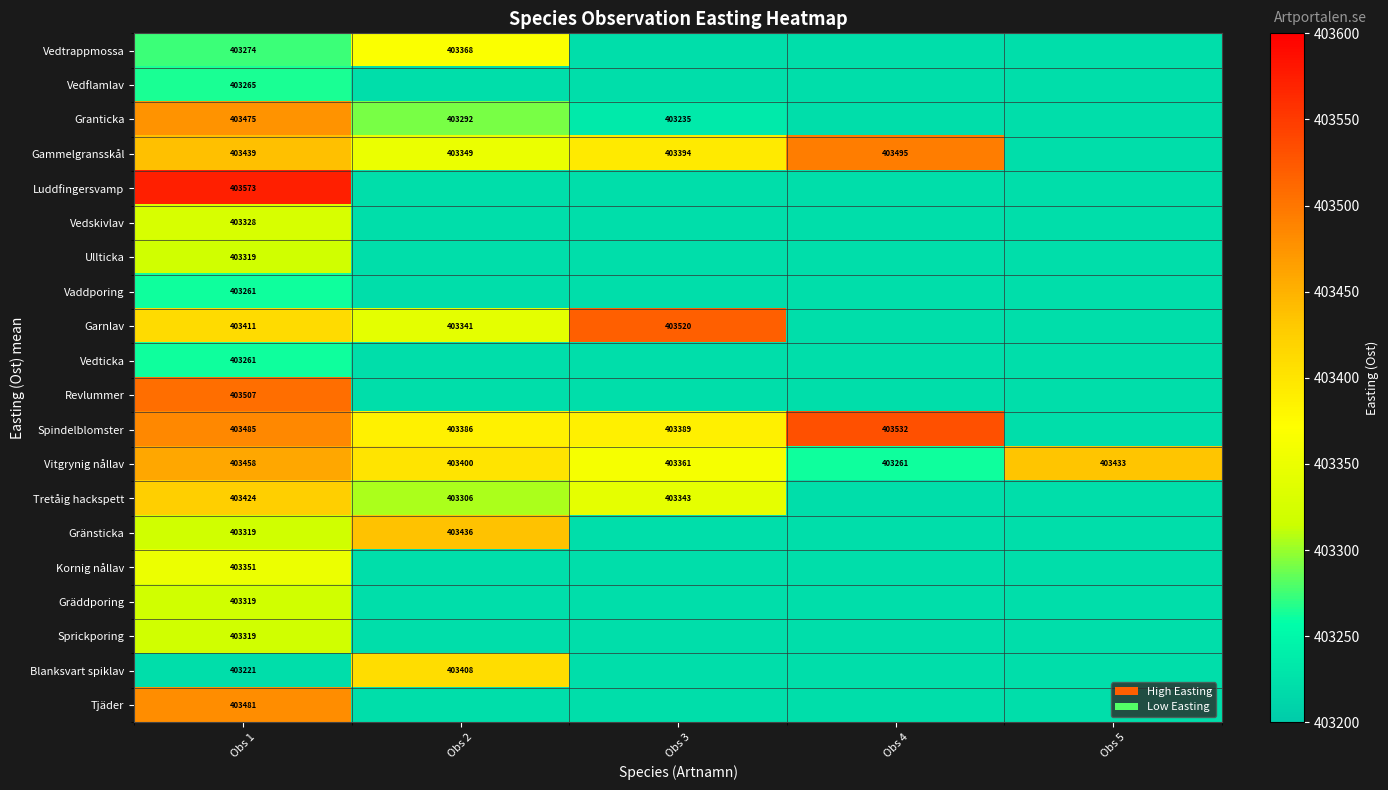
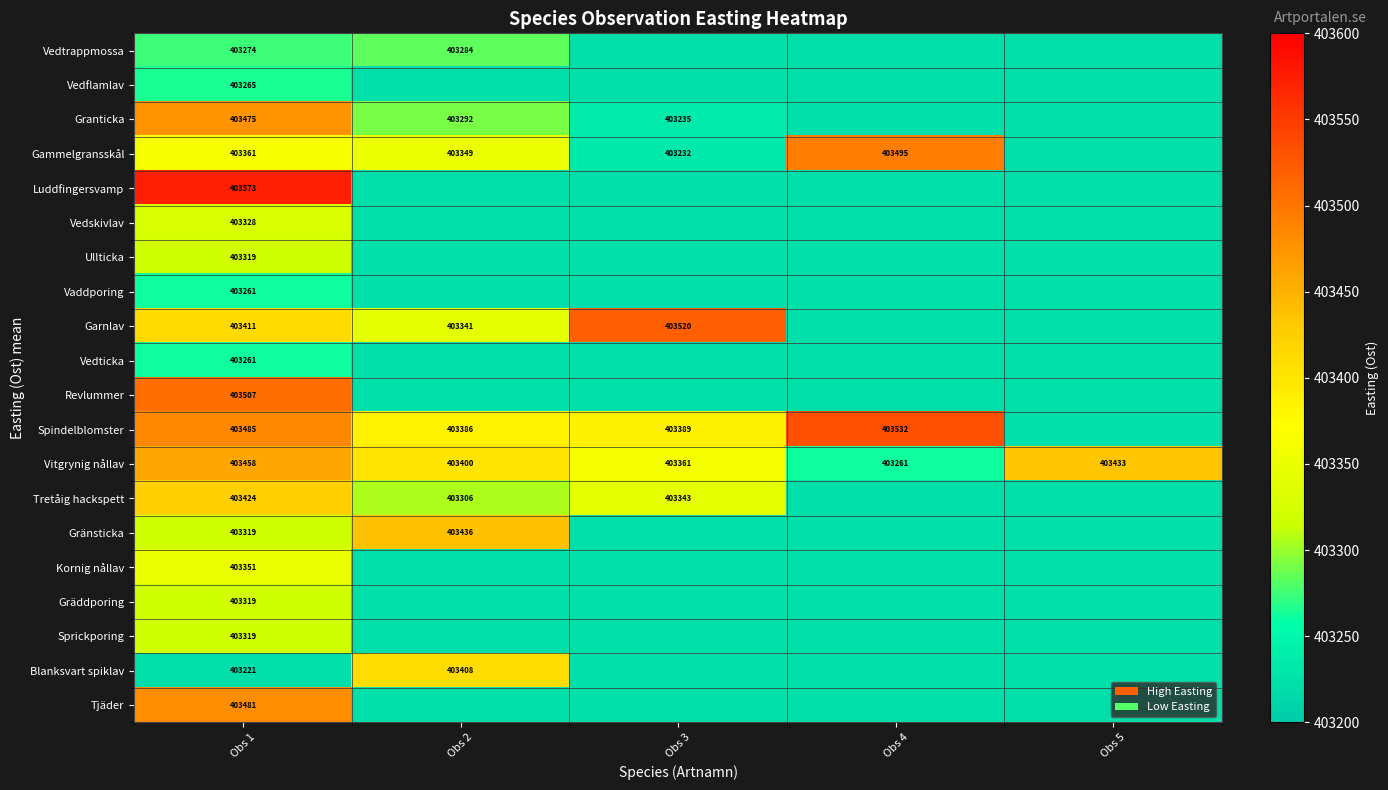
  {
    "Vedtrappmossa": {
      "Obs 1": 403274,
-     "Obs 2": 403368
+     "Obs 2": 403284
    },
    "Vedflamlav": {
      "Obs 1": 403265
    },
    "Granticka": {
      "Obs 1": 403475,
      "Obs 2": 403292,
      "Obs 3": 403235
    },
    "Gammelgransskål": {
-     "Obs 1": 403439,
+     "Obs 1": 403361,
      "Obs 2": 403349,
-     "Obs 3": 403394,
+     "Obs 3": 403232,
      "Obs 4": 403495
    },
    "Luddfingersvamp": {
      "Obs 1": 403573
    },
    "Vedskivlav": {
      "Obs 1": 403328
    },
    "Ullticka": {
      "Obs 1": 403319
    },
    "Vaddporing": {
      "Obs 1": 403261
    },
    "Garnlav": {
      "Obs 1": 403411,
      "Obs 2": 403341,
      "Obs 3": 403520
    },
    "Vedticka": {
      "Obs 1": 403261
    },
    "Revlummer": {
      "Obs 1": 403507
    },
    "Spindelblomster": {
      "Obs 1": 403485,
      "Obs 2": 403386,
      "Obs 3": 403389,
      "Obs 4": 403532
    },
    "Vitgrynig nållav": {
      "Obs 1": 403458,
      "Obs 2": 403400,
      "Obs 3": 403361,
      "Obs 4": 403261,
      "Obs 5": 403433
    },
    "Tretåig hackspett": {
      "Obs 1": 403424,
      "Obs 2": 403306,
      "Obs 3": 403343
    },
    "Gränsticka": {
      "Obs 1": 403319,
      "Obs 2": 403436
    },
    "Kornig nållav": {
      "Obs 1": 403351
    },
    "Gräddporing": {
      "Obs 1": 403319
    },
    "Sprickporing": {
      "Obs 1": 403319
    },
    "Blanksvart spiklav": {
      "Obs 1": 403221,
      "Obs 2": 403408
    },
    "Tjäder": {
      "Obs 1": 403481
    }
  }
